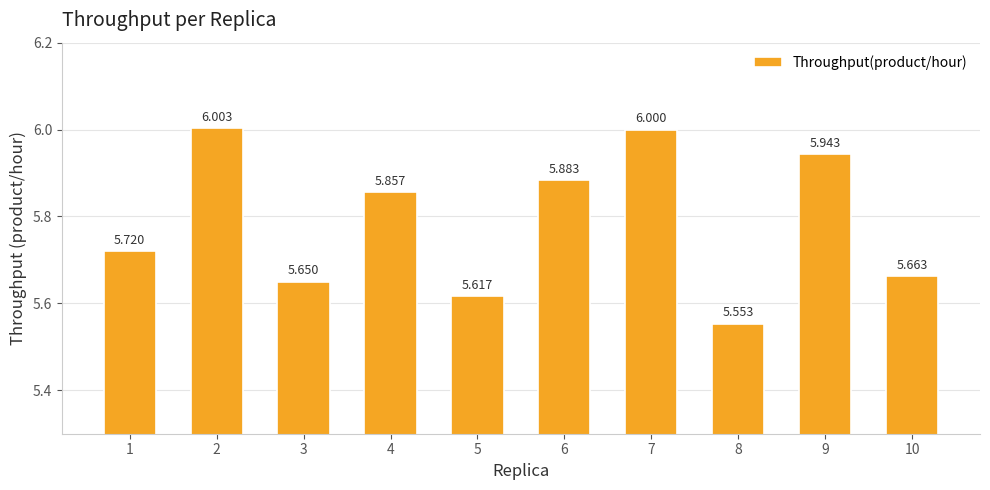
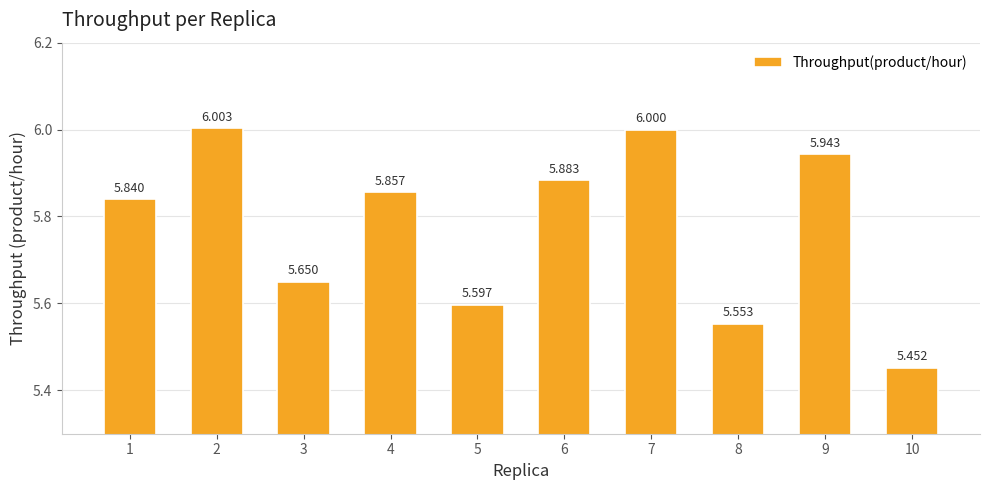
  {
-   "1": 5.720,
+   "1": 5.840,
    "2": 6.003,
    "3": 5.650,
    "4": 5.857,
-   "5": 5.617,
+   "5": 5.597,
    "6": 5.883,
    "7": 6.000,
    "8": 5.553,
    "9": 5.943,
-   "10": 5.663
+   "10": 5.452
  }
